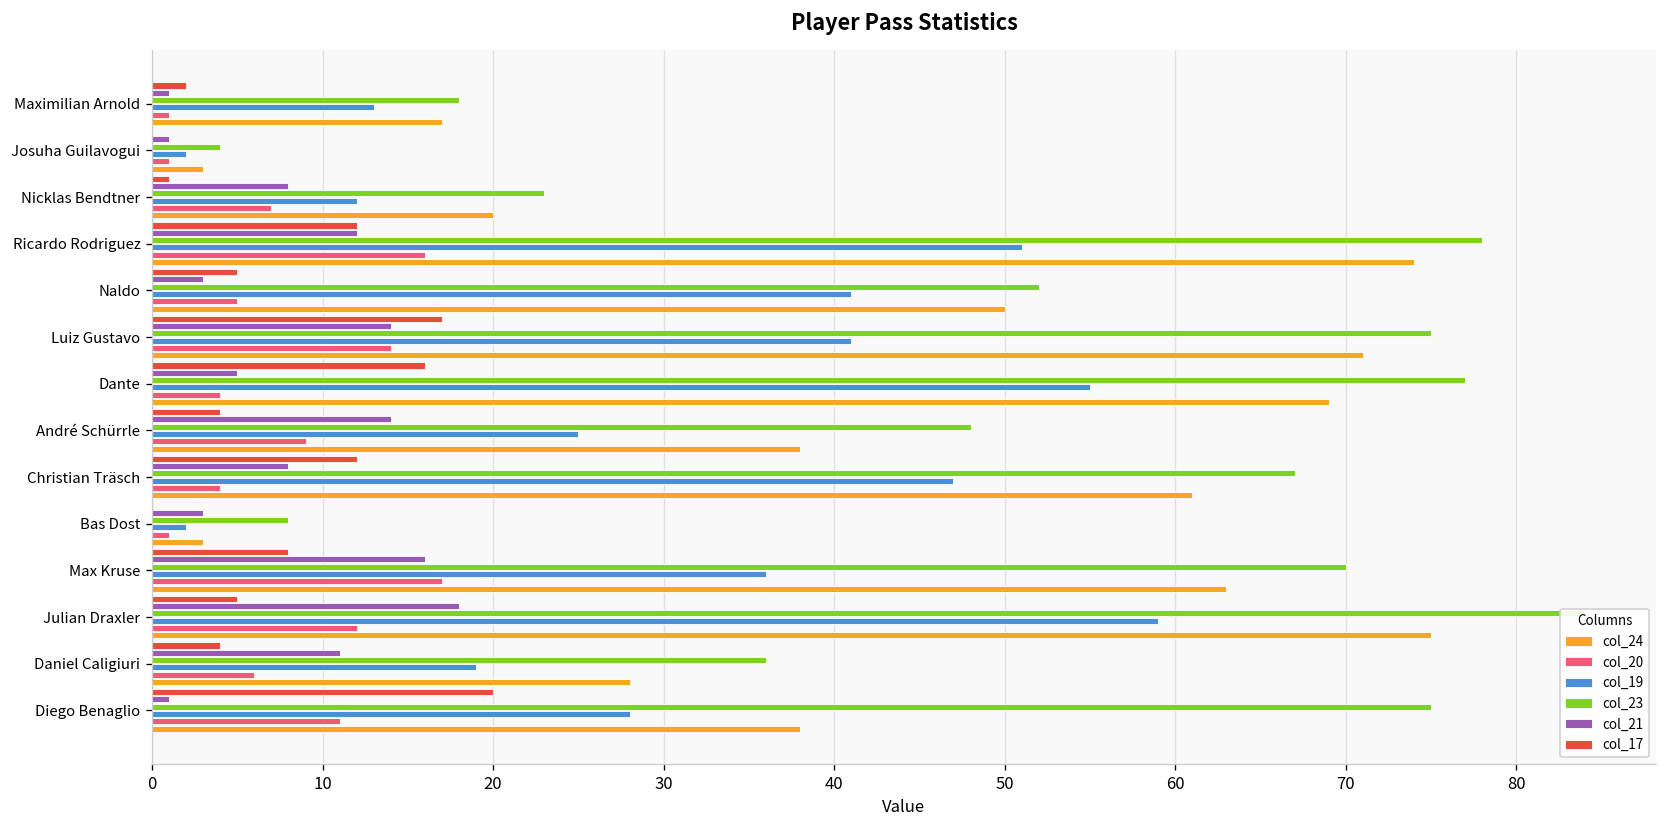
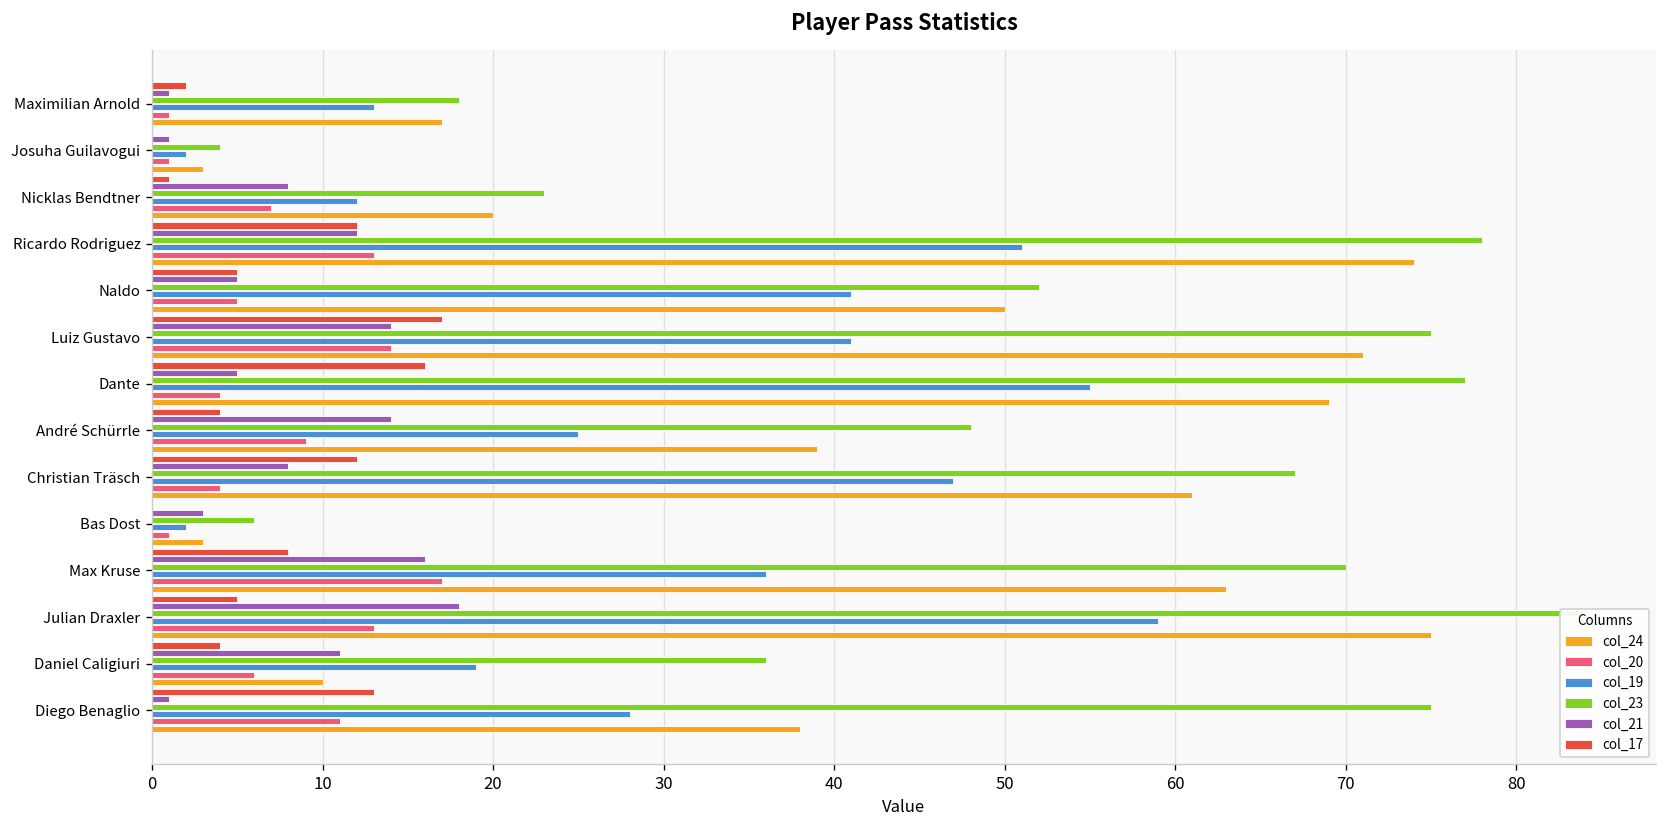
  {
    "col_24": {
      "Maximilian Arnold": 17,
      "Josuha Guilavogui": 3,
      "Nicklas Bendtner": 20,
      "Ricardo Rodriguez": 74,
      "Naldo": 50,
      "Luiz Gustavo": 71,
      "Dante": 69,
-     "André Schürrle": 38,
+     "André Schürrle": 39,
      "Christian Träsch": 61,
      "Bas Dost": 3,
      "Max Kruse": 63,
      "Julian Draxler": 75,
-     "Daniel Caligiuri": 28,
+     "Daniel Caligiuri": 10,
      "Diego Benaglio": 38
    },
    "col_20": {
      "Maximilian Arnold": 1,
      "Josuha Guilavogui": 1,
      "Nicklas Bendtner": 7,
-     "Ricardo Rodriguez": 16,
+     "Ricardo Rodriguez": 13,
      "Naldo": 5,
      "Luiz Gustavo": 14,
      "Dante": 4,
      "André Schürrle": 9,
      "Christian Träsch": 4,
      "Bas Dost": 1,
      "Max Kruse": 17,
-     "Julian Draxler": 12,
+     "Julian Draxler": 13,
      "Daniel Caligiuri": 6,
      "Diego Benaglio": 11
    },
    "col_19": {
      "Maximilian Arnold": 13,
      "Josuha Guilavogui": 2,
      "Nicklas Bendtner": 12,
      "Ricardo Rodriguez": 51,
      "Naldo": 41,
      "Luiz Gustavo": 41,
      "Dante": 55,
      "André Schürrle": 25,
      "Christian Träsch": 47,
      "Bas Dost": 2,
      "Max Kruse": 36,
      "Julian Draxler": 59,
      "Daniel Caligiuri": 19,
      "Diego Benaglio": 28
    },
    "col_23": {
      "Maximilian Arnold": 18,
      "Josuha Guilavogui": 4,
      "Nicklas Bendtner": 23,
      "Ricardo Rodriguez": 78,
      "Naldo": 52,
      "Luiz Gustavo": 75,
      "Dante": 77,
      "André Schürrle": 48,
      "Christian Träsch": 67,
-     "Bas Dost": 8,
+     "Bas Dost": 6,
      "Max Kruse": 70,
      "Julian Draxler": 84,
      "Daniel Caligiuri": 36,
      "Diego Benaglio": 75
    },
    "col_21": {
      "Maximilian Arnold": 1,
      "Josuha Guilavogui": 1,
      "Nicklas Bendtner": 8,
      "Ricardo Rodriguez": 12,
-     "Naldo": 3,
+     "Naldo": 5,
      "Luiz Gustavo": 14,
      "Dante": 5,
      "André Schürrle": 14,
      "Christian Träsch": 8,
      "Bas Dost": 3,
      "Max Kruse": 16,
      "Julian Draxler": 18,
      "Daniel Caligiuri": 11,
      "Diego Benaglio": 1
    },
    "col_17": {
      "Maximilian Arnold": 2,
      "Josuha Guilavogui": 0,
      "Nicklas Bendtner": 1,
      "Ricardo Rodriguez": 12,
      "Naldo": 5,
      "Luiz Gustavo": 17,
      "Dante": 16,
      "André Schürrle": 4,
      "Christian Träsch": 12,
      "Bas Dost": 0,
      "Max Kruse": 8,
      "Julian Draxler": 5,
      "Daniel Caligiuri": 4,
-     "Diego Benaglio": 20
+     "Diego Benaglio": 13
    }
  }
